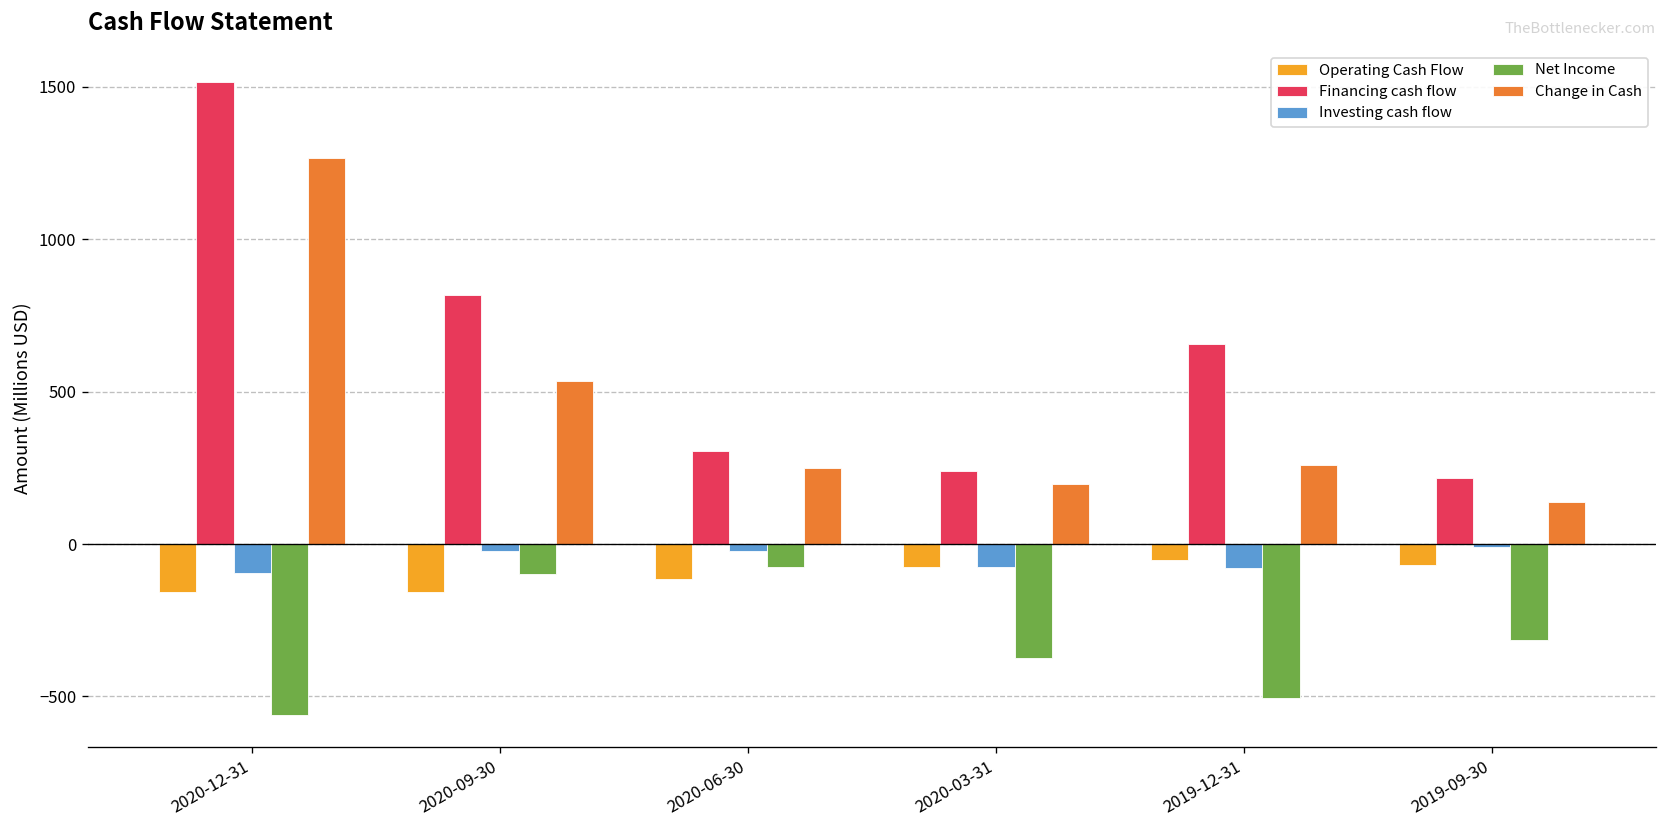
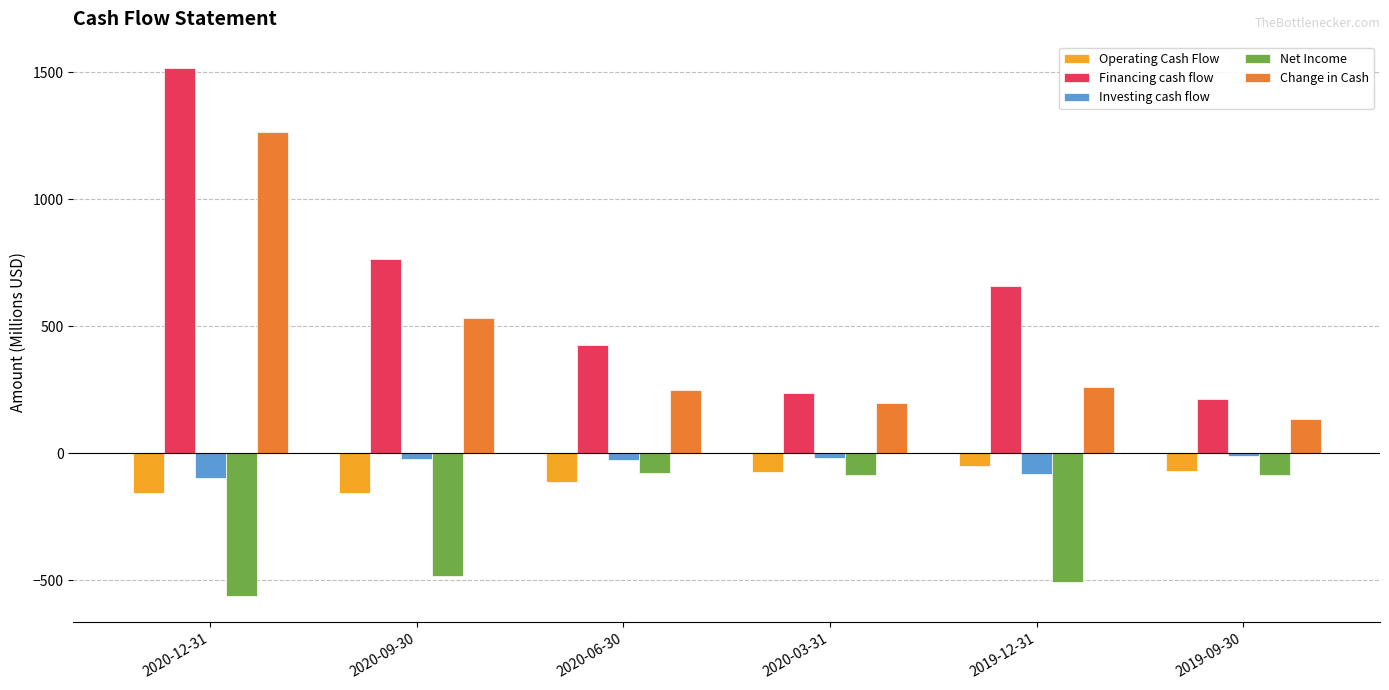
  {
    "Financing cash flow": {
      "2020-12-31": 1520,
-     "2020-09-30": 820,
-     "2020-06-30": 300,
+     "2020-09-30": 770,
+     "2020-06-30": 430,
      "2020-03-31": 240,
      "2019-12-31": 660,
      "2019-09-30": 220
    },
    "Investing cash flow": {
      "2020-12-31": -100,
      "2020-09-30": -20,
      "2020-06-30": -20,
-     "2020-03-31": -80,
+     "2020-03-31": -20,
      "2019-12-31": -80,
      "2019-09-30": -10
    },
    "Net Income": {
      "2020-12-31": -560,
-     "2020-09-30": -100,
+     "2020-09-30": -480,
      "2020-06-30": -80,
-     "2020-03-31": -370,
+     "2020-03-31": -90,
      "2019-12-31": -500,
-     "2019-09-30": -320
+     "2019-09-30": -80
    }
  }
